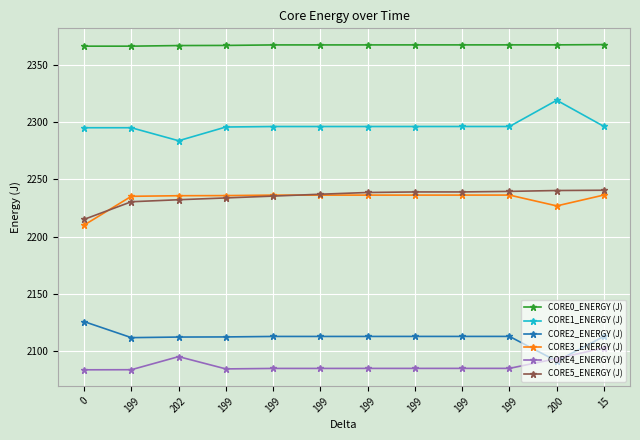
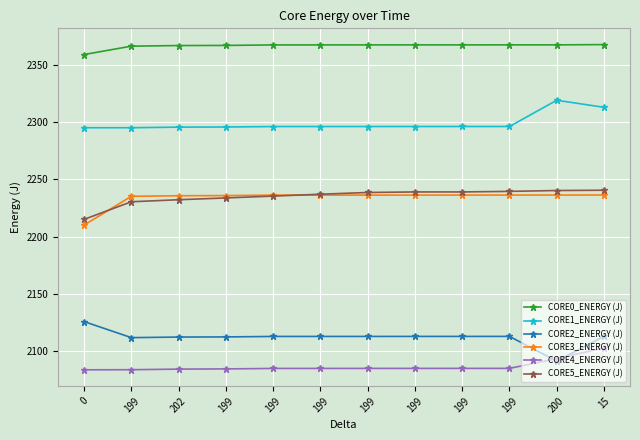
  {
    "CORE0_ENERGY (J)": {
-     "0": 2366,
+     "0": 2359,
      "202": 2367,
      "200": 2368,
      "15": 2368
    },
    "CORE1_ENERGY (J)": {
      "0": 2295,
-     "202": 2284,
+     "202": 2296,
      "200": 2319,
-     "15": 2296
+     "15": 2313
    },
    "CORE2_ENERGY (J)": {
      "0": 2126,
      "202": 2112
    },
    "CORE3_ENERGY (J)": {
      "0": 2210,
      "202": 2236,
-     "200": 2227,
+     "200": 2236,
      "15": 2236
    },
    "CORE4_ENERGY (J)": {
      "0": 2084,
-     "202": 2095
+     "202": 2084
    },
    "CORE5_ENERGY (J)": {
      "0": 2215,
      "202": 2232,
      "200": 2240,
      "15": 2241
    }
  }
